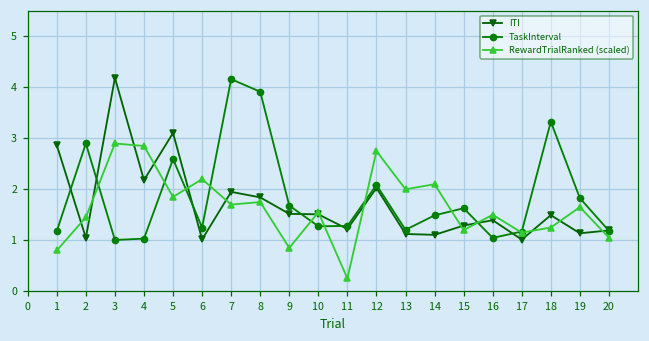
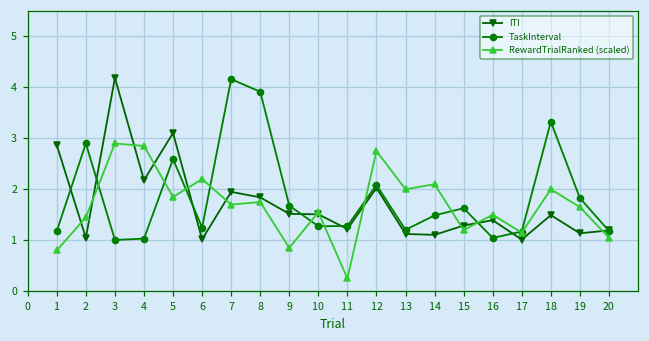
  {
    "RewardTrialRanked (scaled)": {
      "1": 0.8,
      "2": 1.5,
      "3": 2.9,
      "4": 2.9,
      "5": 1.9,
      "6": 2.2,
      "7": 1.7,
      "8": 1.8,
      "9": 0.9,
      "11": 0.3,
      "12": 2.8,
      "13": 2.0,
      "14": 2.1,
      "15": 1.2,
      "16": 1.5,
-     "18": 1.3,
+     "18": 2.0,
      "19": 1.7,
      "20": 1.1
    }
  }
